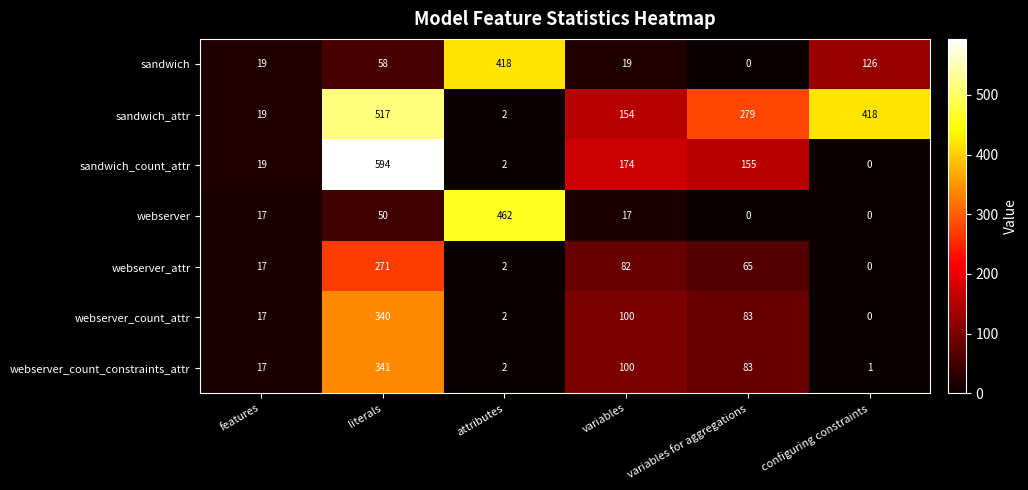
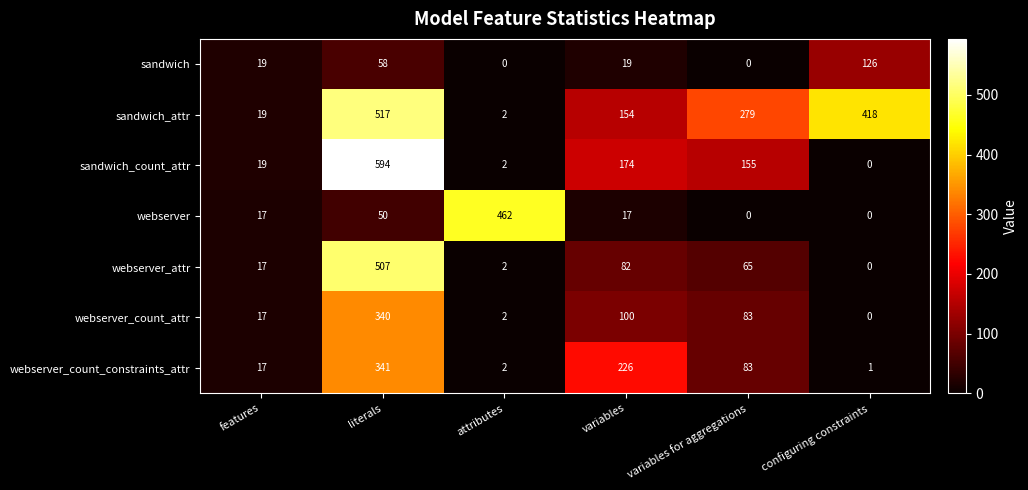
  {
    "sandwich": {
      "features": 19,
      "literals": 58,
-     "attributes": 418,
+     "attributes": 0,
      "variables": 19,
      "variables for aggregations": 0,
      "configuring constraints": 126
    },
    "sandwich_attr": {
      "features": 19,
      "literals": 517,
      "attributes": 2,
      "variables": 154,
      "variables for aggregations": 279,
      "configuring constraints": 418
    },
    "sandwich_count_attr": {
      "features": 19,
      "literals": 594,
      "attributes": 2,
      "variables": 174,
      "variables for aggregations": 155,
      "configuring constraints": 0
    },
    "webserver": {
      "features": 17,
      "literals": 50,
      "attributes": 462,
      "variables": 17,
      "variables for aggregations": 0,
      "configuring constraints": 0
    },
    "webserver_attr": {
      "features": 17,
-     "literals": 271,
+     "literals": 507,
      "attributes": 2,
      "variables": 82,
      "variables for aggregations": 65,
      "configuring constraints": 0
    },
    "webserver_count_attr": {
      "features": 17,
      "literals": 340,
      "attributes": 2,
      "variables": 100,
      "variables for aggregations": 83,
      "configuring constraints": 0
    },
    "webserver_count_constraints_attr": {
      "features": 17,
      "literals": 341,
      "attributes": 2,
-     "variables": 100,
+     "variables": 226,
      "variables for aggregations": 83,
      "configuring constraints": 1
    }
  }
